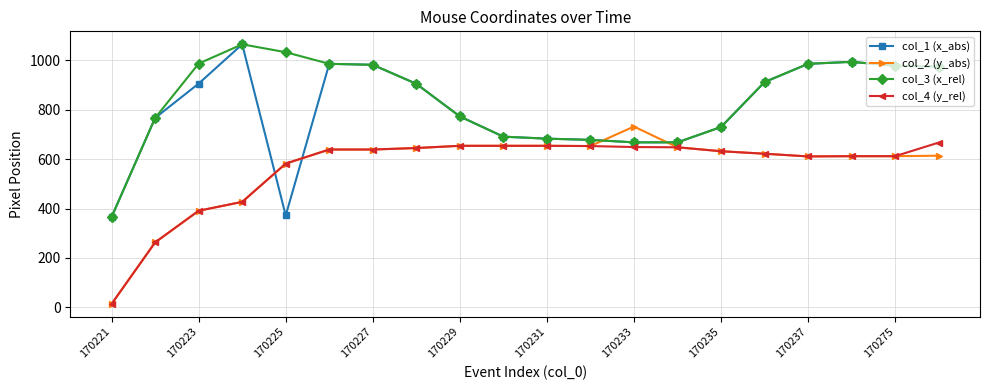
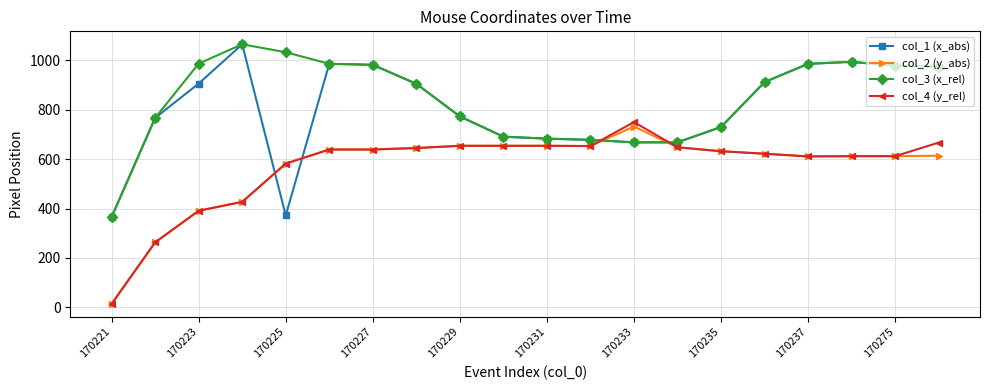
  {
    "col_1 (x_abs)": {
      "170223": 910,
      "170225": 370
    },
    "col_2 (y_abs)": {
      "170233": 730
    },
    "col_3 (x_rel)": {
      "170223": 990,
      "170225": 1030
    },
    "col_4 (y_rel)": {
-     "170233": 650
+     "170233": 750
    }
  }
